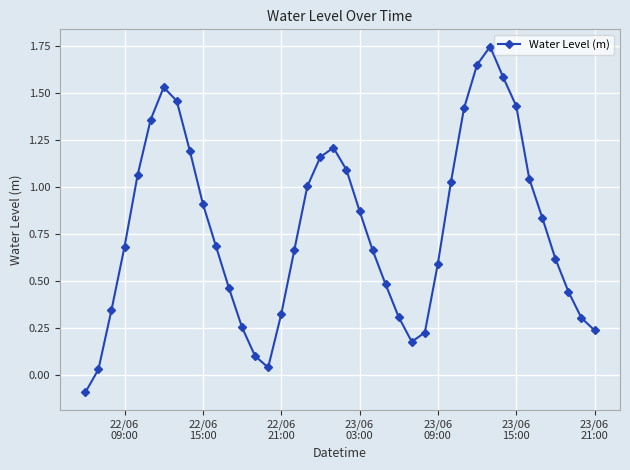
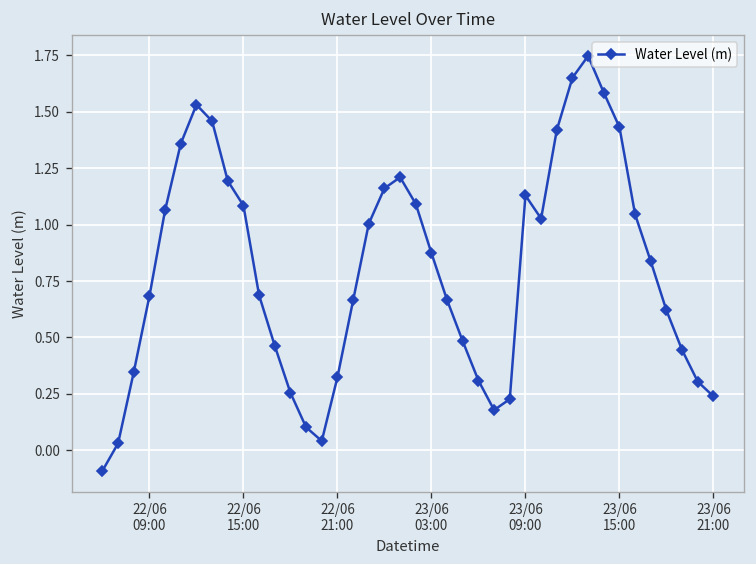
  {
    "22/06 09:00": 0.68,
-   "22/06 15:00": 0.91,
+   "22/06 15:00": 1.08,
    "22/06 21:00": 0.32,
    "23/06 03:00": 0.87,
-   "23/06 09:00": 0.59,
+   "23/06 09:00": 1.13,
    "23/06 15:00": 1.43,
    "23/06 21:00": 0.24
  }
